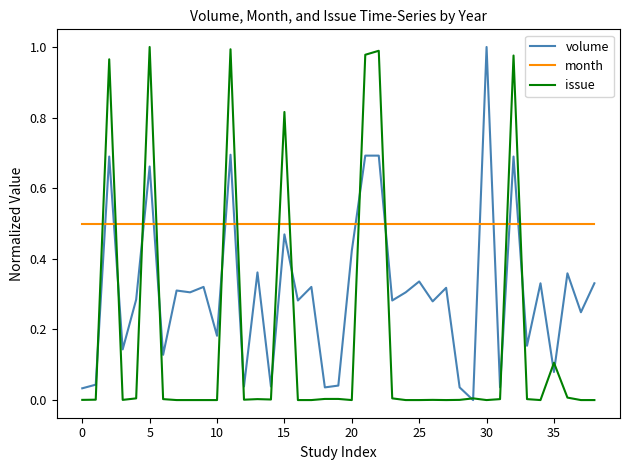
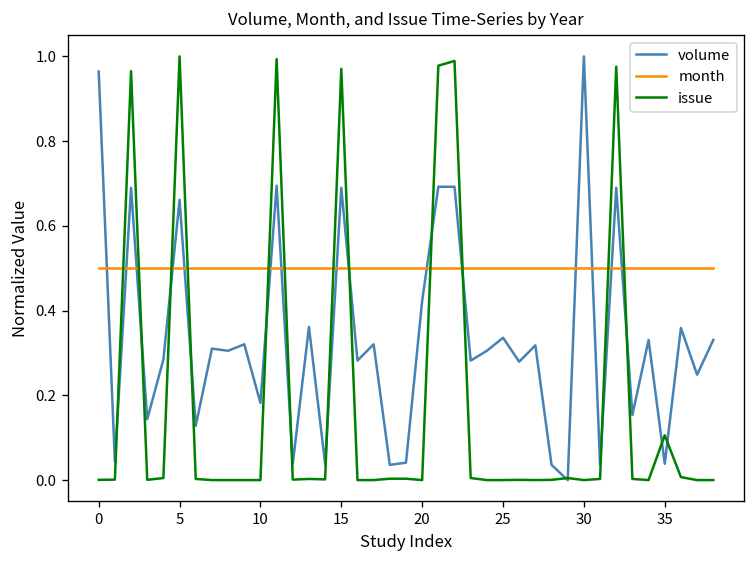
  {
    "volume": {
-     "0": 0.03,
+     "0": 0.96,
      "5": 0.66,
      "10": 0.18,
-     "15": 0.47,
+     "15": 0.69,
      "20": 0.42,
      "25": 0.34,
      "30": 1.00,
-     "35": 0.08
+     "35": 0.04
    },
    "month": {
      "0": 0.50,
      "5": 0.50,
      "10": 0.50,
      "15": 0.50,
      "20": 0.50,
      "25": 0.50,
      "30": 0.50,
      "35": 0.50
    },
    "issue": {
      "0": 0.00,
      "5": 1.00,
      "10": 0.00,
-     "15": 0.82,
+     "15": 0.97,
      "20": 0.00,
      "25": 0.00,
      "30": 0.00,
      "35": 0.11
    }
  }
